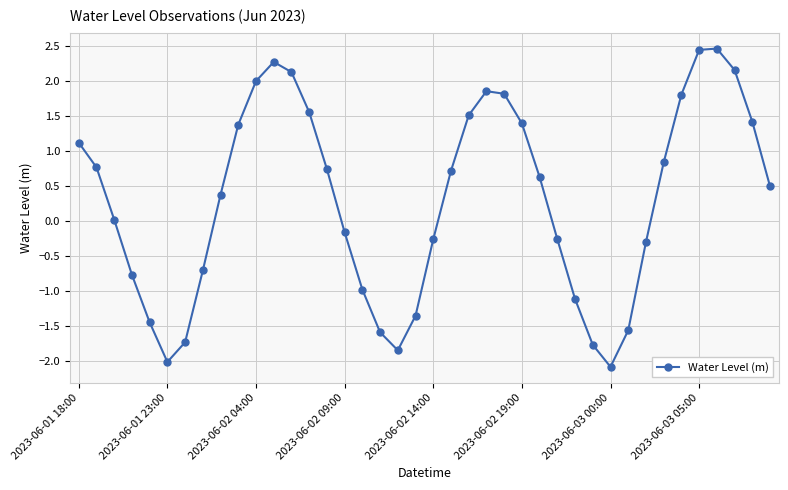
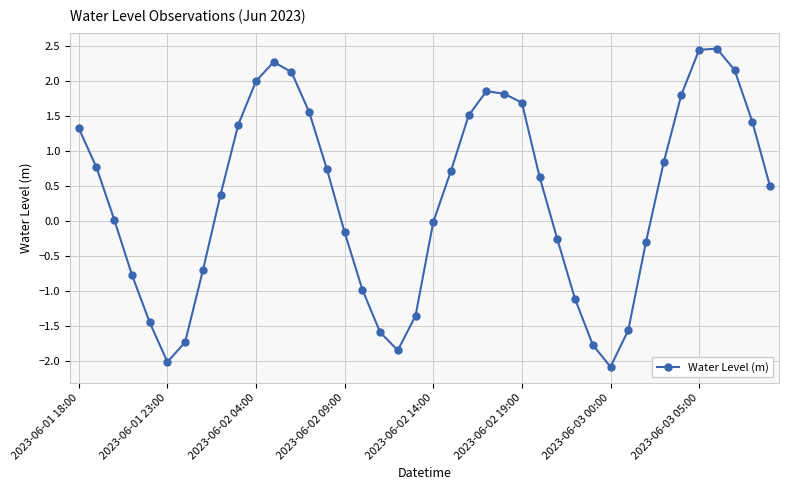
  {
-   "2023-06-01 18:00": 1.1,
+   "2023-06-01 18:00": 1.3,
    "2023-06-01 23:00": -2.0,
    "2023-06-02 04:00": 2.0,
    "2023-06-02 09:00": -0.2,
-   "2023-06-02 14:00": -0.3,
-   "2023-06-02 19:00": 1.4,
+   "2023-06-02 14:00": 0.0,
+   "2023-06-02 19:00": 1.7,
    "2023-06-03 00:00": -2.1,
    "2023-06-03 05:00": 2.4
  }
